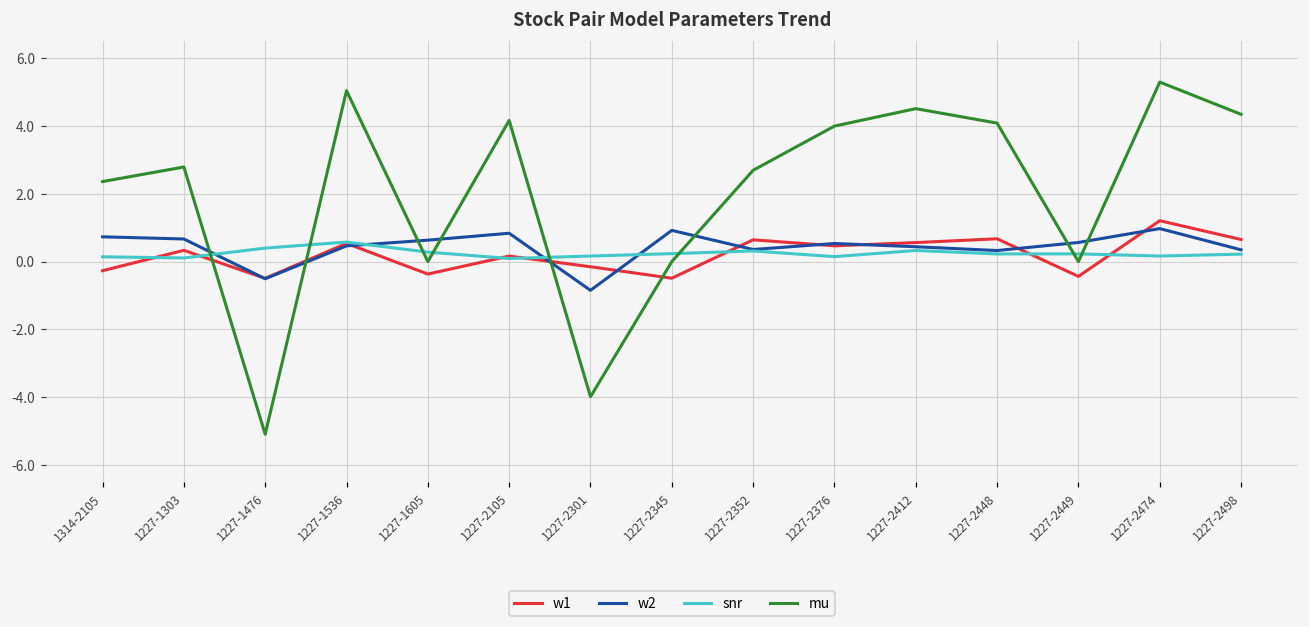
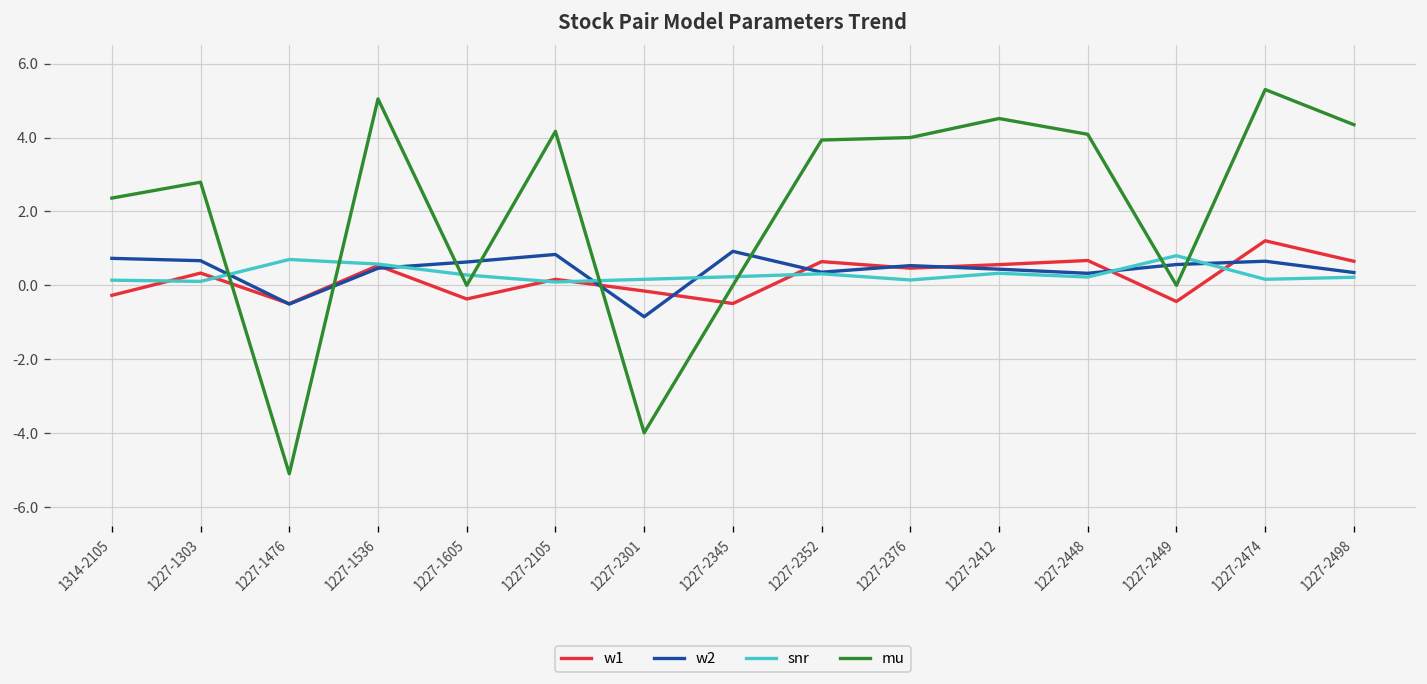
  {
    "w1": {
      "1314-2105": -0.3,
      "1227-1303": 0.3,
      "1227-1605": -0.4,
      "1227-2301": -0.2,
      "1227-2345": -0.5,
      "1227-2352": 0.6,
      "1227-2412": 0.6,
      "1227-2448": 0.7,
      "1227-2449": -0.4,
      "1227-2474": 1.2,
      "1227-2498": 0.7
    },
    "w2": {
      "1314-2105": 0.7,
      "1227-1303": 0.7,
      "1227-1605": 0.6,
      "1227-2105": 0.8,
      "1227-2301": -0.8,
      "1227-2345": 0.9,
      "1227-2412": 0.4,
      "1227-2448": 0.3,
      "1227-2449": 0.6,
-     "1227-2474": 1.0,
+     "1227-2474": 0.7,
      "1227-2498": 0.3
    },
    "snr": {
      "1314-2105": 0.1,
      "1227-1303": 0.1,
-     "1227-1476": 0.4,
+     "1227-1476": 0.7,
      "1227-1605": 0.3,
      "1227-2301": 0.2,
      "1227-2345": 0.2,
      "1227-2376": 0.1,
      "1227-2412": 0.3,
      "1227-2448": 0.2,
-     "1227-2449": 0.2,
+     "1227-2449": 0.8,
      "1227-2474": 0.2,
      "1227-2498": 0.2
    },
    "mu": {
      "1314-2105": 2.4,
      "1227-1303": 2.8,
      "1227-1476": -5.1,
      "1227-1536": 5.0,
      "1227-1605": 0.0,
      "1227-2105": 4.2,
      "1227-2301": -4.0,
      "1227-2345": 0.0,
-     "1227-2352": 2.7,
+     "1227-2352": 3.9,
      "1227-2376": 4.0,
      "1227-2412": 4.5,
      "1227-2448": 4.1,
      "1227-2449": 0.0,
      "1227-2474": 5.3,
      "1227-2498": 4.3
    }
  }
